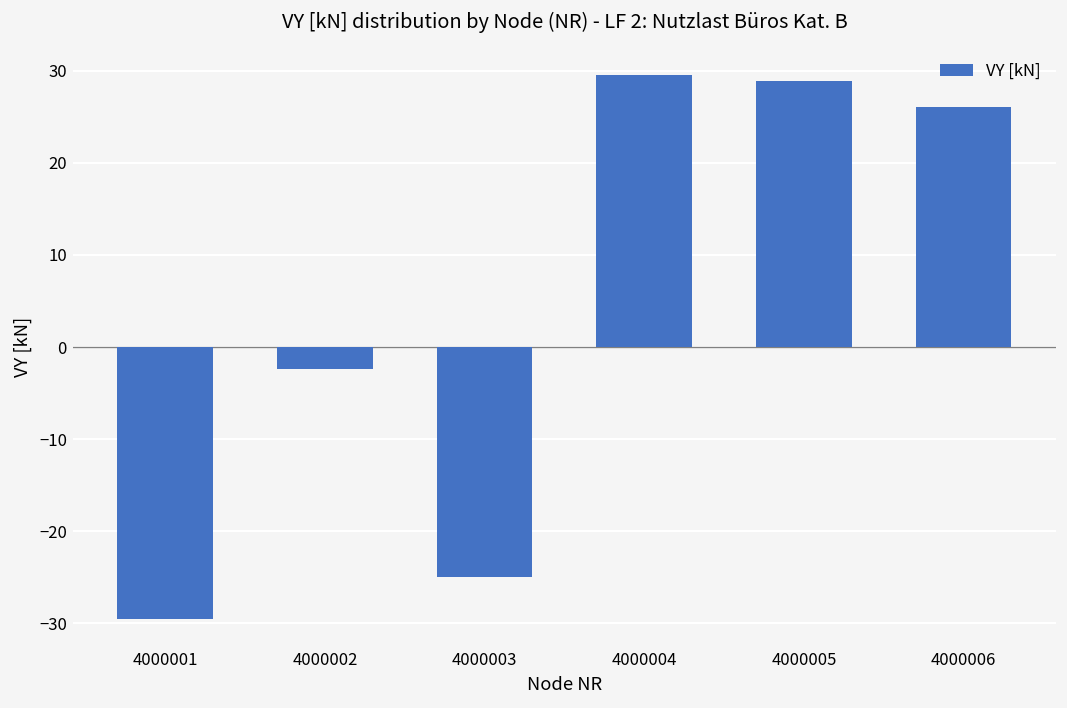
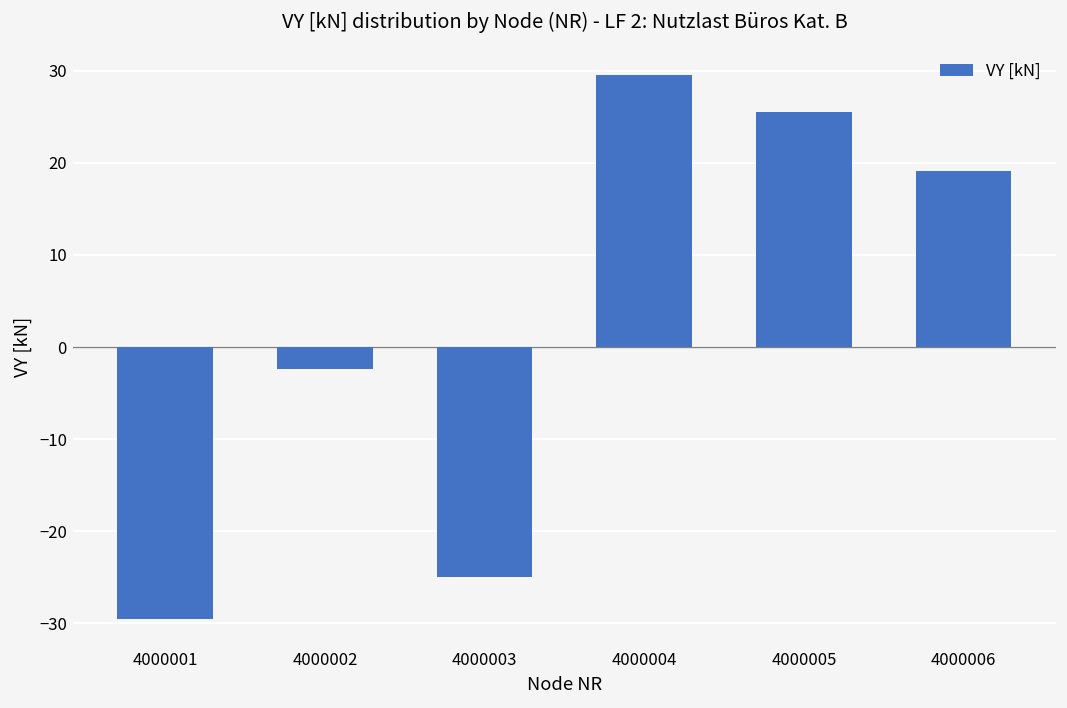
  {
    "4000001": -30,
    "4000002": -2,
    "4000003": -25,
    "4000004": 30,
-   "4000005": 29,
-   "4000006": 26
+   "4000005": 26,
+   "4000006": 19
  }
